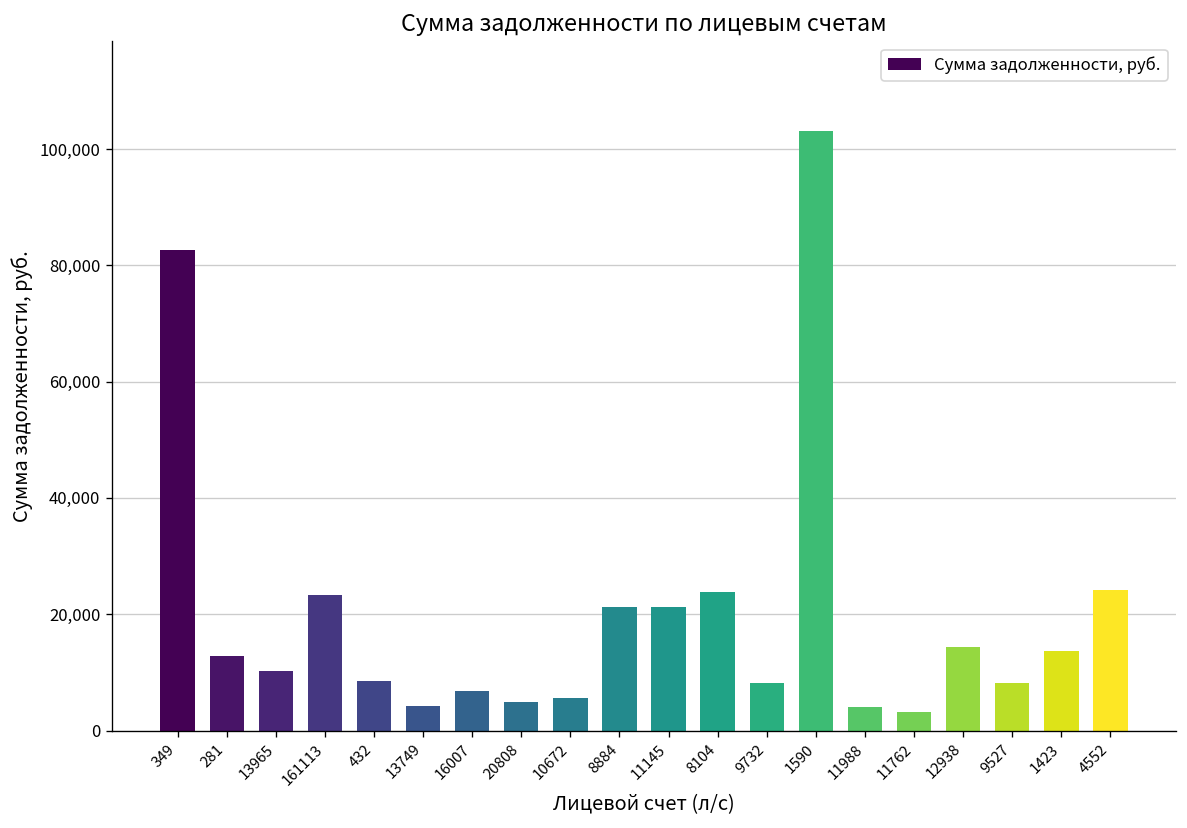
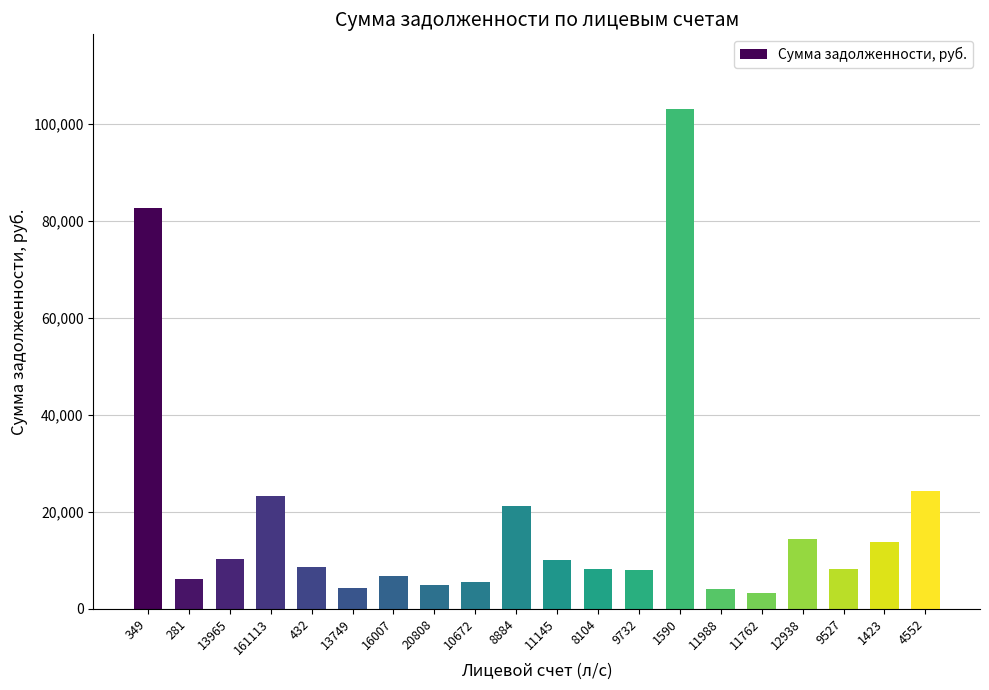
  {
    "349": "83,000",
-   "281": "13,000",
+   "281": "6,000",
    "13965": "10,000",
    "161113": "23,000",
    "432": "9,000",
    "13749": "4,000",
    "16007": "7,000",
    "20808": "5,000",
    "10672": "6,000",
    "8884": "21,000",
-   "11145": "21,000",
-   "8104": "24,000",
+   "11145": "10,000",
+   "8104": "8,000",
    "9732": "8,000",
    "1590": "103,000",
    "11988": "4,000",
    "11762": "3,000",
    "12938": "14,000",
    "9527": "8,000",
    "1423": "14,000",
    "4552": "24,000"
  }
